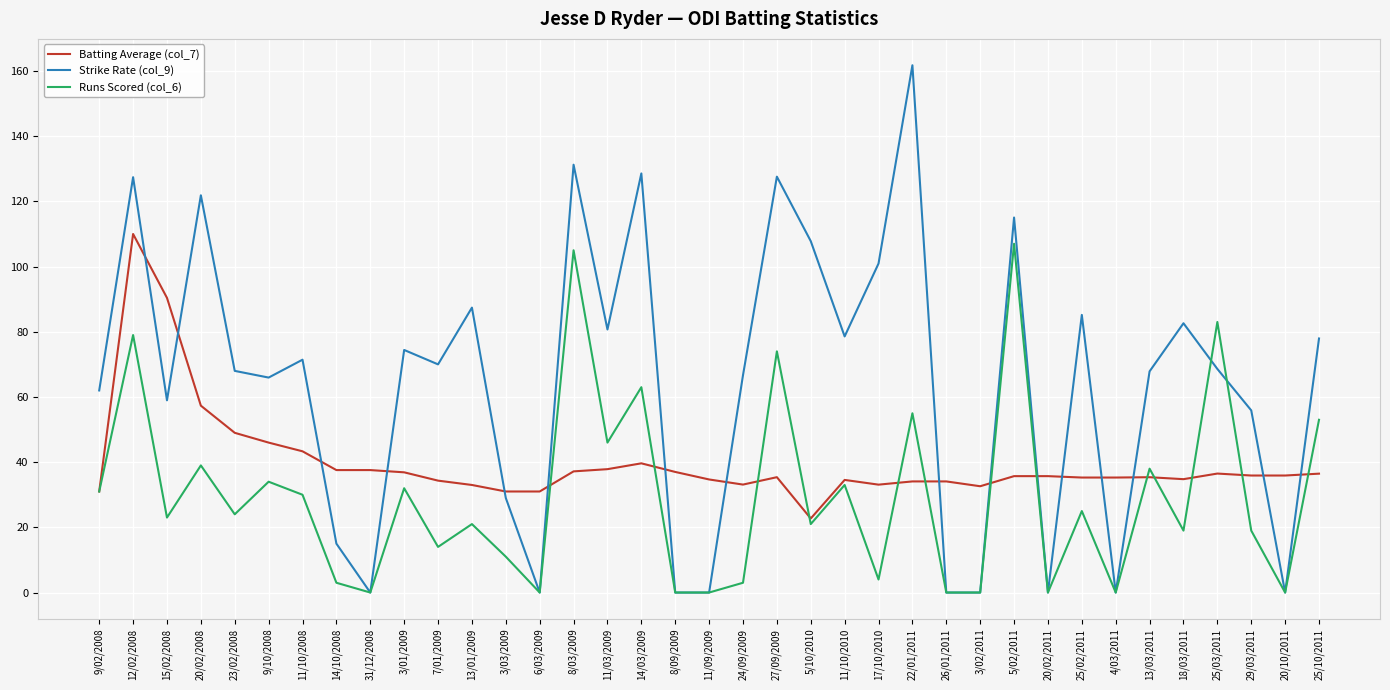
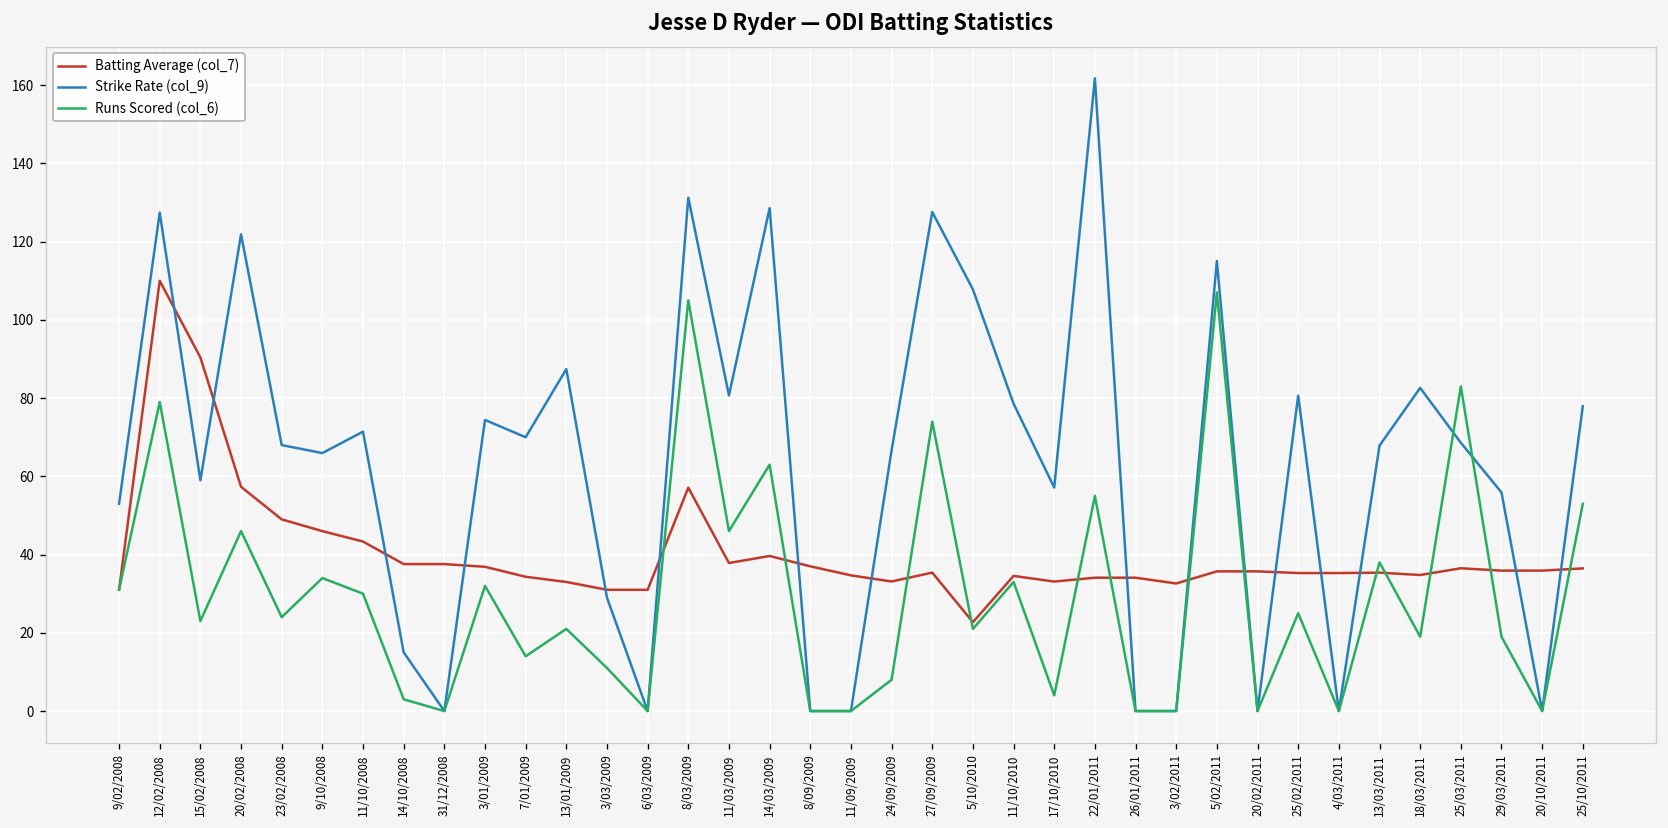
  {
    "Batting Average (col_7)": {
      "12/02/2008": 110,
      "15/02/2008": 90,
      "20/02/2008": 57,
      "23/02/2008": 49,
      "9/10/2008": 46,
      "11/10/2008": 43,
      "14/10/2008": 38,
      "31/12/2008": 38,
      "3/01/2009": 37,
      "7/01/2009": 34,
      "13/01/2009": 33,
      "3/03/2009": 31,
      "6/03/2009": 31,
-     "8/03/2009": 37,
+     "8/03/2009": 57,
      "11/03/2009": 38,
      "14/03/2009": 40,
      "8/09/2009": 37,
      "11/09/2009": 35,
      "24/09/2009": 33,
      "27/09/2009": 35,
      "5/10/2010": 23,
      "11/10/2010": 35,
      "17/10/2010": 33,
      "22/01/2011": 34,
      "26/01/2011": 34,
      "3/02/2011": 33,
      "5/02/2011": 36,
      "20/02/2011": 36,
      "25/02/2011": 35,
      "4/03/2011": 35,
      "13/03/2011": 35,
      "18/03/2011": 35,
      "25/03/2011": 37,
      "29/03/2011": 36,
      "20/10/2011": 36,
      "25/10/2011": 36
    },
    "Strike Rate (col_9)": {
-     "9/02/2008": 62,
+     "9/02/2008": 53,
      "12/02/2008": 127,
      "15/02/2008": 59,
      "20/02/2008": 122,
      "23/02/2008": 68,
      "9/10/2008": 66,
      "11/10/2008": 71,
      "14/10/2008": 15,
      "3/01/2009": 74,
      "7/01/2009": 70,
      "13/01/2009": 87,
      "3/03/2009": 29,
      "8/03/2009": 131,
      "11/03/2009": 81,
      "14/03/2009": 129,
      "24/09/2009": 67,
      "27/09/2009": 128,
      "5/10/2010": 108,
      "11/10/2010": 79,
-     "17/10/2010": 101,
+     "17/10/2010": 57,
      "22/01/2011": 162,
      "5/02/2011": 115,
-     "25/02/2011": 85,
+     "25/02/2011": 81,
      "13/03/2011": 68,
      "18/03/2011": 83,
      "25/03/2011": 69,
      "29/03/2011": 56,
      "25/10/2011": 78
    },
    "Runs Scored (col_6)": {
      "12/02/2008": 79,
      "15/02/2008": 23,
-     "20/02/2008": 39,
+     "20/02/2008": 46,
      "23/02/2008": 24,
      "9/10/2008": 34,
      "11/10/2008": 30,
      "14/10/2008": 3,
      "3/01/2009": 32,
      "7/01/2009": 14,
      "13/01/2009": 21,
      "3/03/2009": 11,
      "8/03/2009": 105,
      "11/03/2009": 46,
      "14/03/2009": 63,
-     "24/09/2009": 3,
+     "24/09/2009": 8,
      "27/09/2009": 74,
      "5/10/2010": 21,
      "11/10/2010": 33,
      "17/10/2010": 4,
      "22/01/2011": 55,
      "5/02/2011": 107,
      "25/02/2011": 25,
      "13/03/2011": 38,
      "18/03/2011": 19,
      "25/03/2011": 83,
      "29/03/2011": 19,
      "25/10/2011": 53
    }
  }
